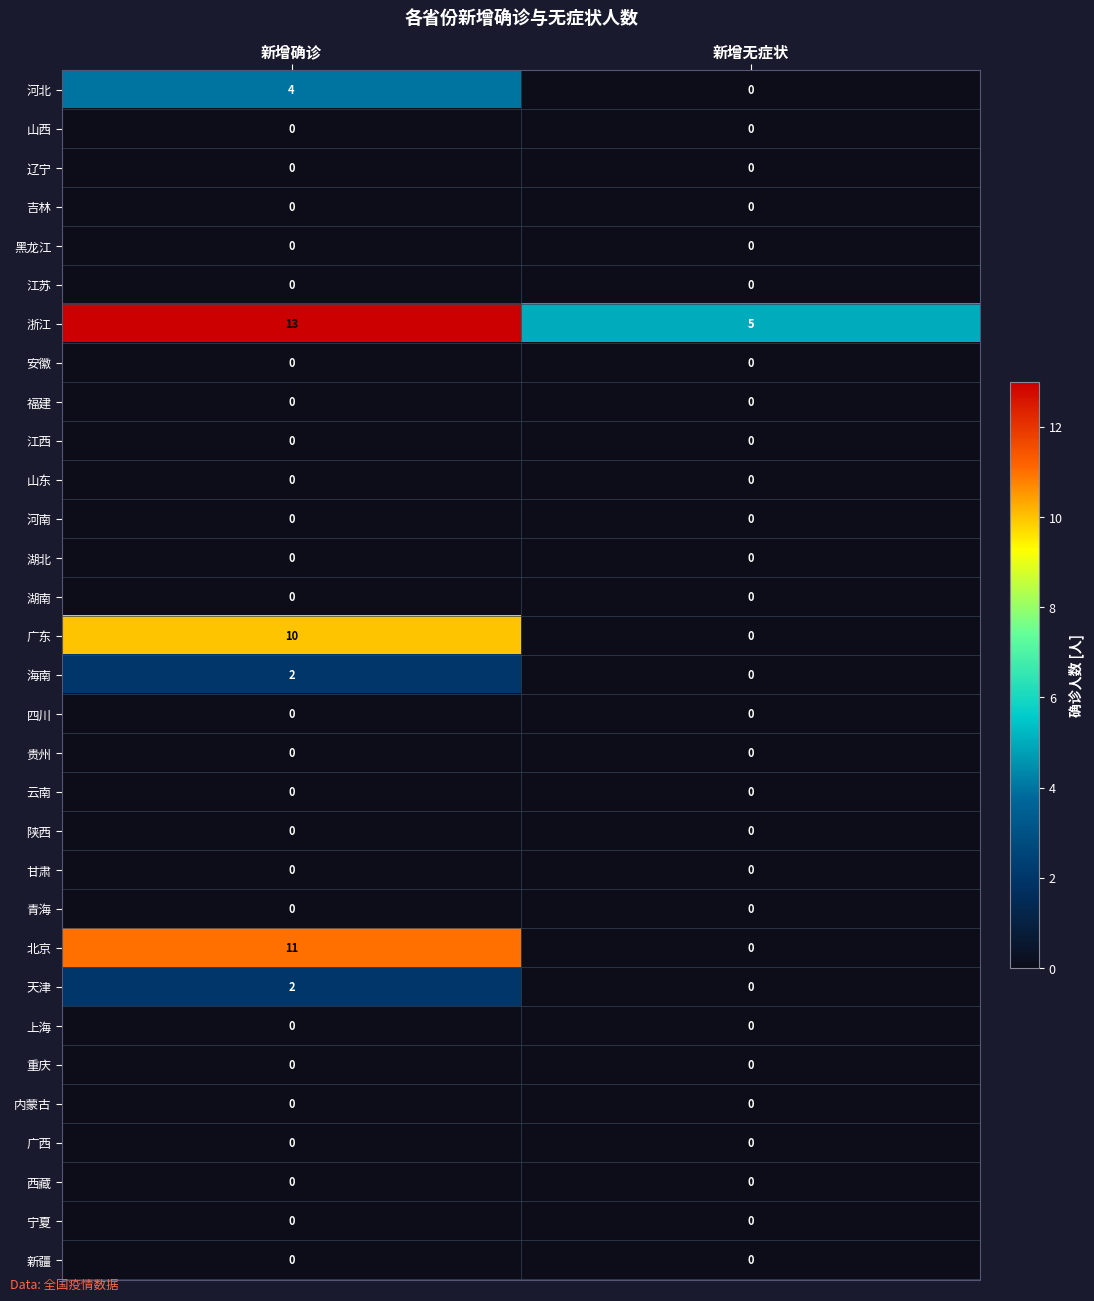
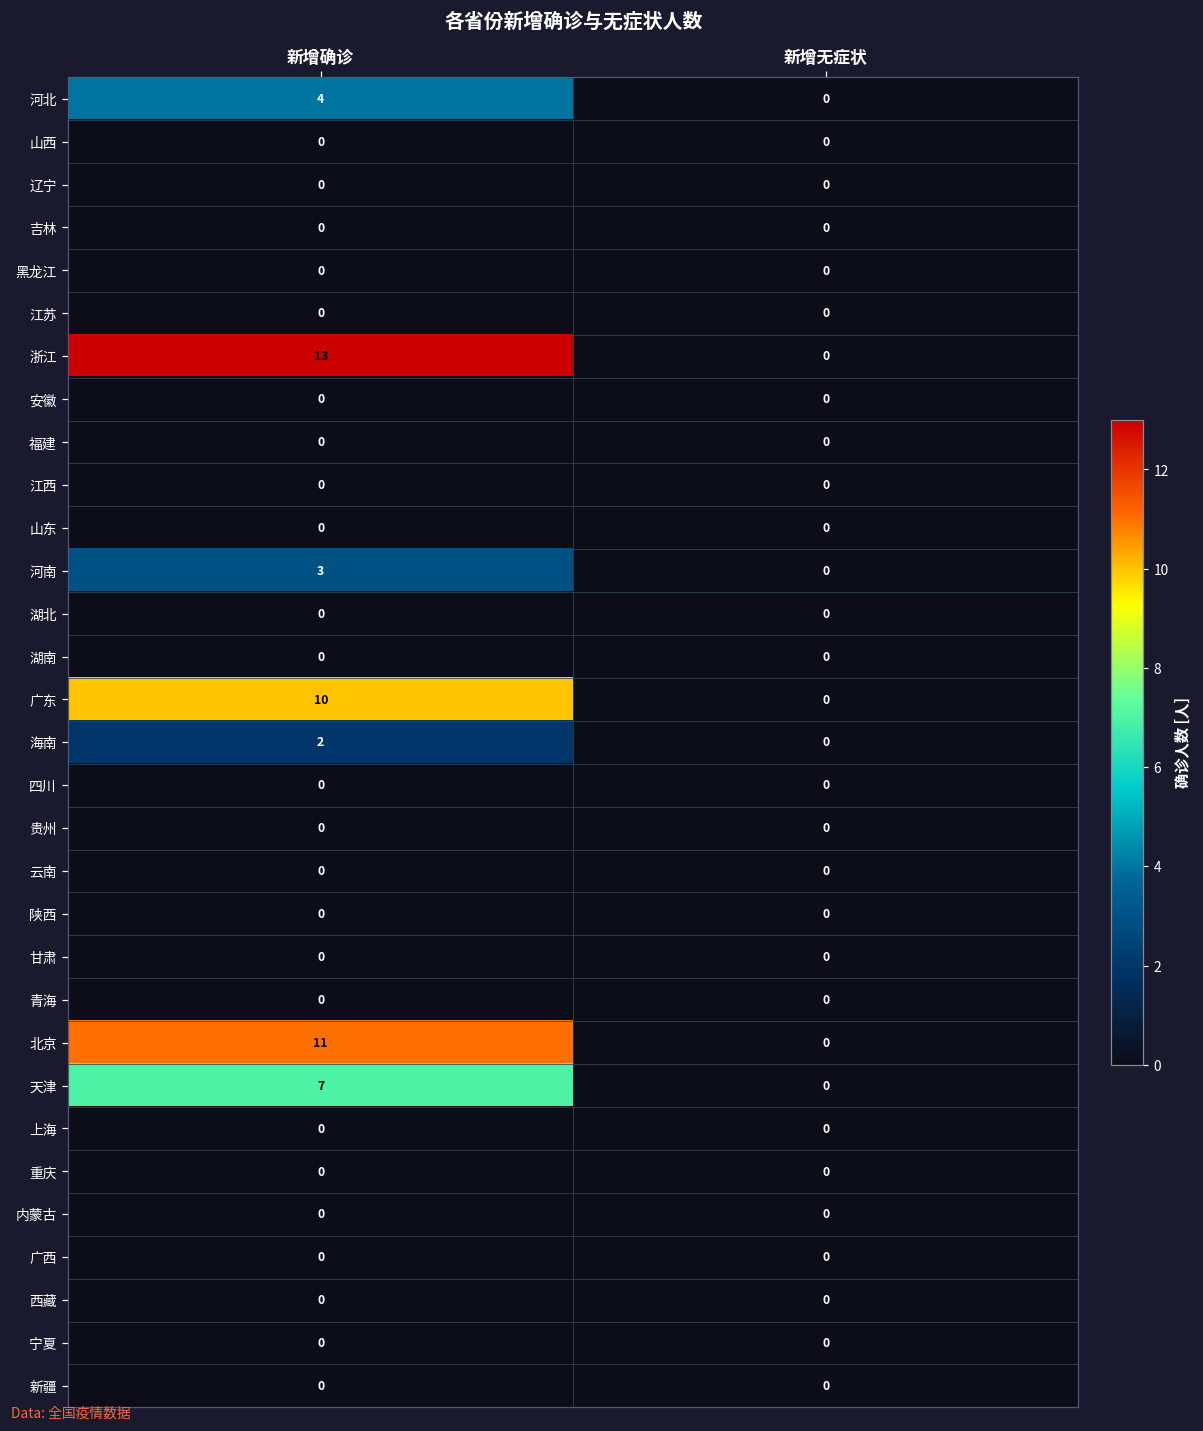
  {
    "河北": {
      "新增确诊": 4,
      "新增无症状": 0
    },
    "山西": {
      "新增确诊": 0,
      "新增无症状": 0
    },
    "辽宁": {
      "新增确诊": 0,
      "新增无症状": 0
    },
    "吉林": {
      "新增确诊": 0,
      "新增无症状": 0
    },
    "黑龙江": {
      "新增确诊": 0,
      "新增无症状": 0
    },
    "江苏": {
      "新增确诊": 0,
      "新增无症状": 0
    },
    "浙江": {
      "新增确诊": 13,
-     "新增无症状": 5
+     "新增无症状": 0
    },
    "安徽": {
      "新增确诊": 0,
      "新增无症状": 0
    },
    "福建": {
      "新增确诊": 0,
      "新增无症状": 0
    },
    "江西": {
      "新增确诊": 0,
      "新增无症状": 0
    },
    "山东": {
      "新增确诊": 0,
      "新增无症状": 0
    },
    "河南": {
-     "新增确诊": 0,
+     "新增确诊": 3,
      "新增无症状": 0
    },
    "湖北": {
      "新增确诊": 0,
      "新增无症状": 0
    },
    "湖南": {
      "新增确诊": 0,
      "新增无症状": 0
    },
    "广东": {
      "新增确诊": 10,
      "新增无症状": 0
    },
    "海南": {
      "新增确诊": 2,
      "新增无症状": 0
    },
    "四川": {
      "新增确诊": 0,
      "新增无症状": 0
    },
    "贵州": {
      "新增确诊": 0,
      "新增无症状": 0
    },
    "云南": {
      "新增确诊": 0,
      "新增无症状": 0
    },
    "陕西": {
      "新增确诊": 0,
      "新增无症状": 0
    },
    "甘肃": {
      "新增确诊": 0,
      "新增无症状": 0
    },
    "青海": {
      "新增确诊": 0,
      "新增无症状": 0
    },
    "北京": {
      "新增确诊": 11,
      "新增无症状": 0
    },
    "天津": {
-     "新增确诊": 2,
+     "新增确诊": 7,
      "新增无症状": 0
    },
    "上海": {
      "新增确诊": 0,
      "新增无症状": 0
    },
    "重庆": {
      "新增确诊": 0,
      "新增无症状": 0
    },
    "内蒙古": {
      "新增确诊": 0,
      "新增无症状": 0
    },
    "广西": {
      "新增确诊": 0,
      "新增无症状": 0
    },
    "西藏": {
      "新增确诊": 0,
      "新增无症状": 0
    },
    "宁夏": {
      "新增确诊": 0,
      "新增无症状": 0
    },
    "新疆": {
      "新增确诊": 0,
      "新增无症状": 0
    }
  }
